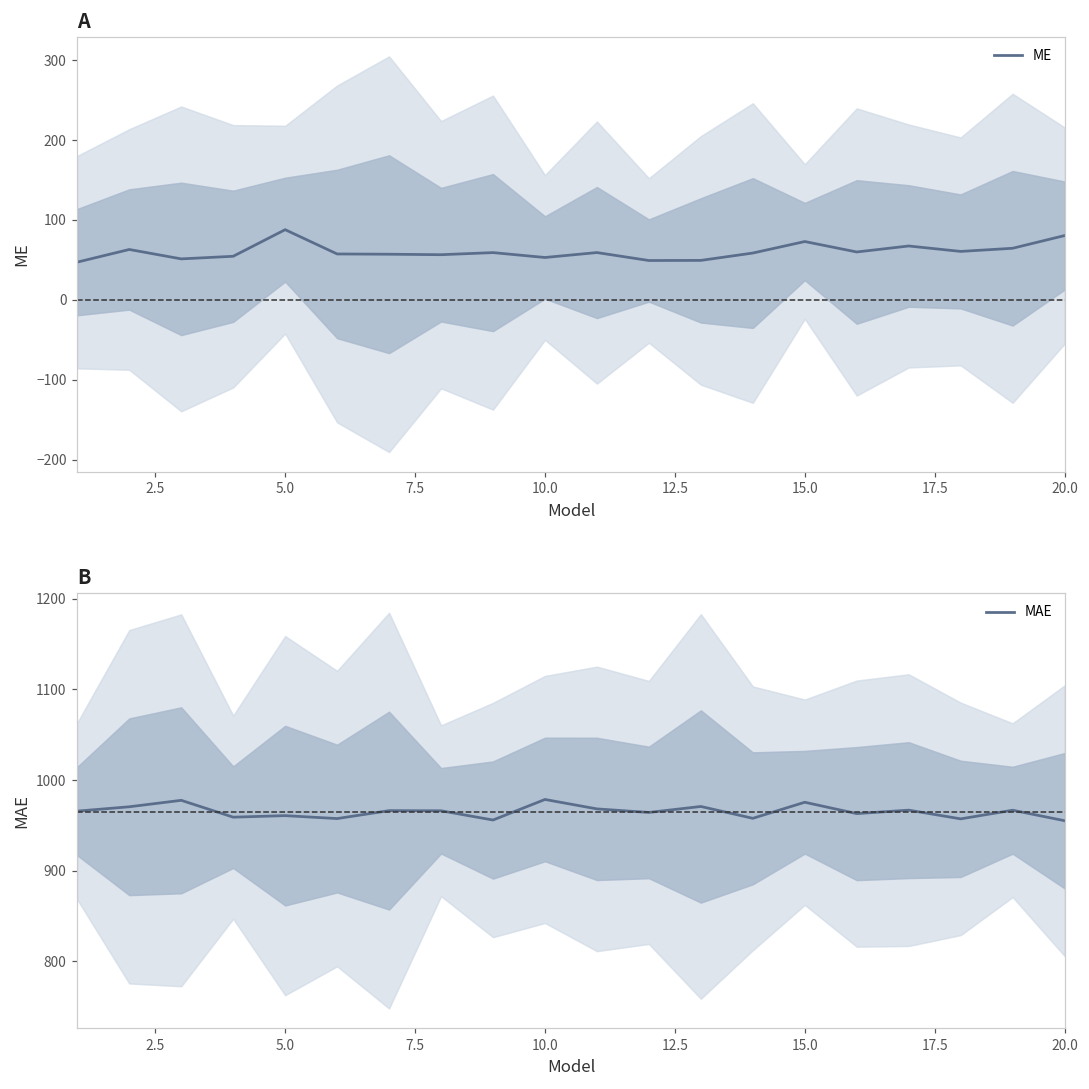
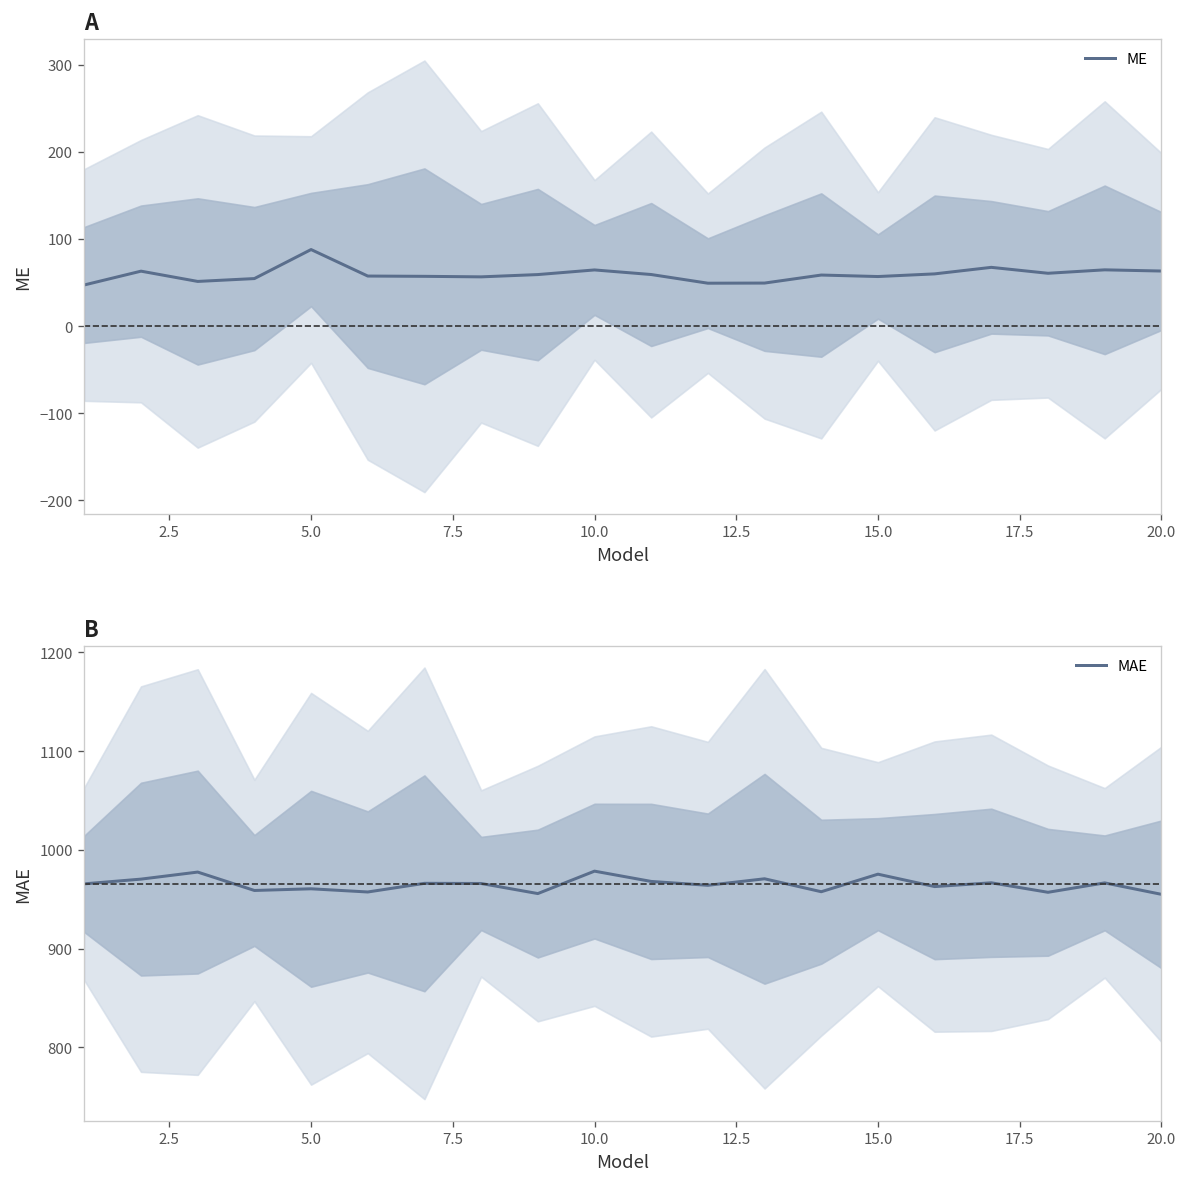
  {
    "A": {
      "ME": {
        "5.0": 90,
-       "10.0": 50,
-       "15.0": 70,
-       "20.0": 80
+       "10.0": 60,
+       "15.0": 60,
+       "20.0": 60
      }
    },
    "B": {
      "MAE": {
        "5.0": 960,
        "10.0": 980,
        "15.0": 980,
        "20.0": 960
      }
    }
  }
